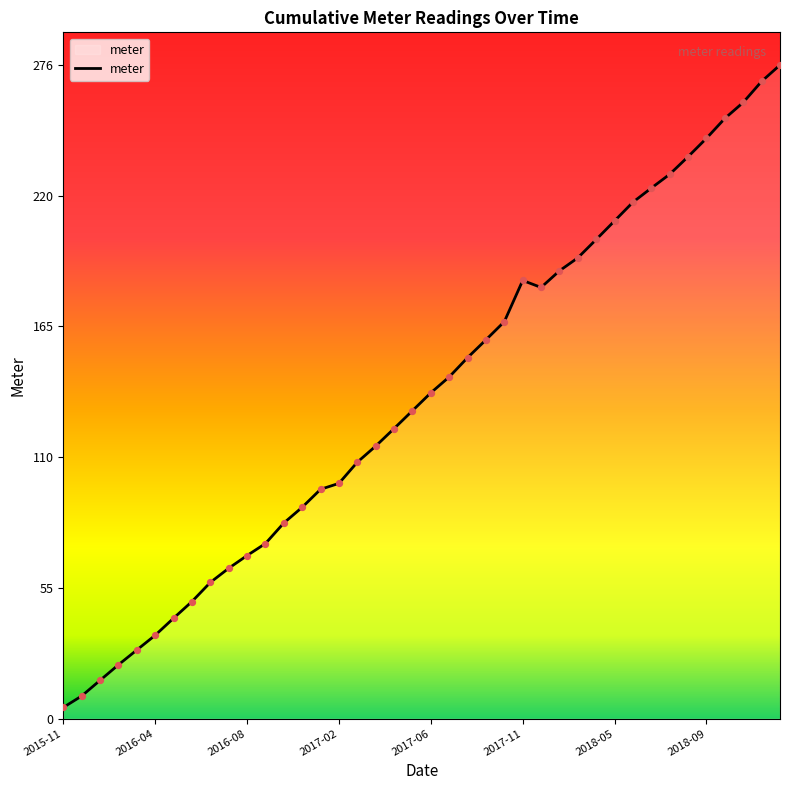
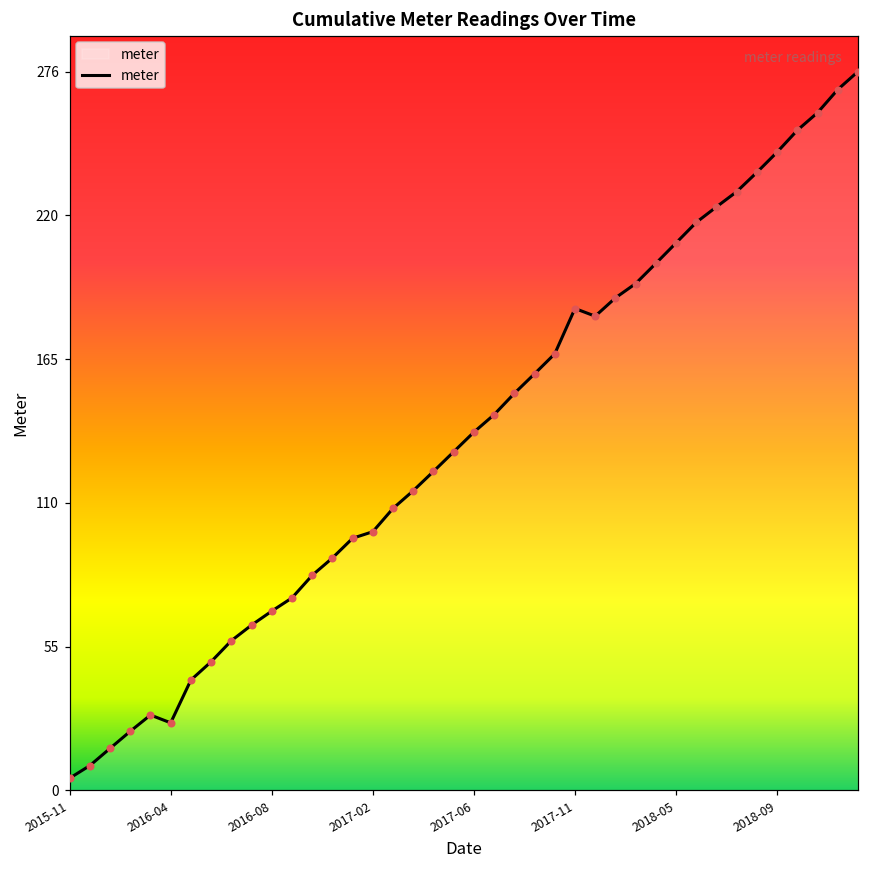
  {
    "2015-11": 5,
-   "2016-04": 35,
+   "2016-04": 26,
    "2016-08": 69,
    "2017-02": 99,
    "2017-06": 137,
    "2017-11": 185,
    "2018-05": 210,
    "2018-09": 245
  }
